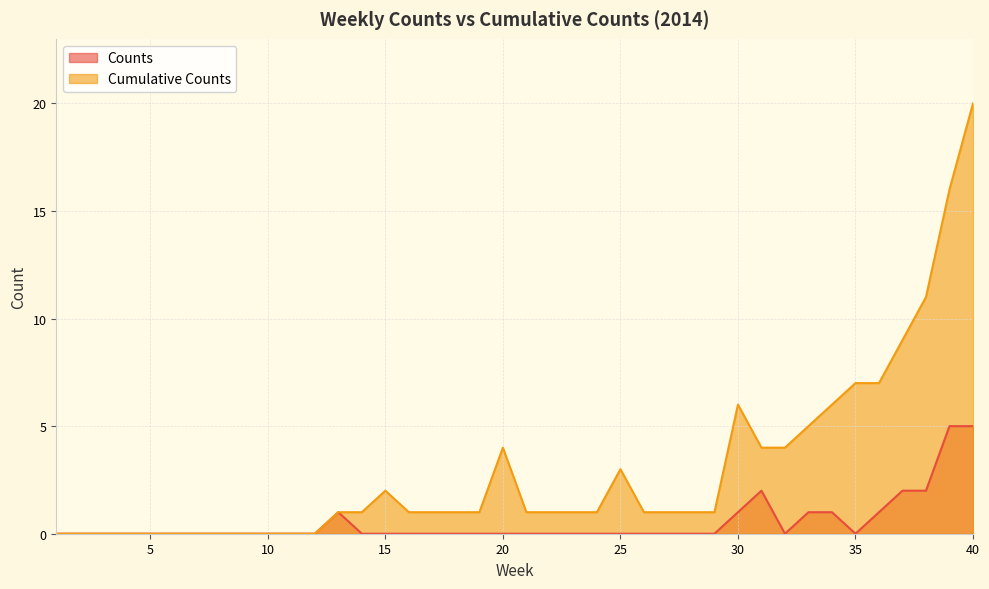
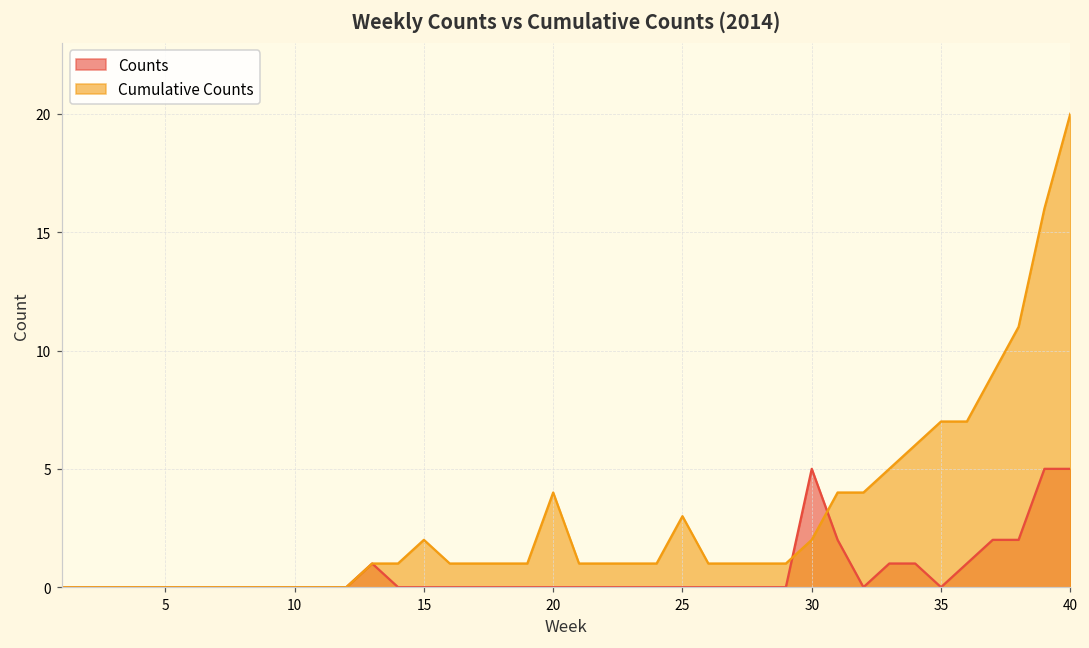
  {
    "Counts": {
      "15": 0,
      "20": 0,
      "25": 0,
-     "30": 1,
+     "30": 5,
      "35": 0,
      "40": 5
    },
    "Cumulative Counts": {
      "15": 2,
      "20": 4,
      "25": 3,
-     "30": 6,
+     "30": 2,
      "35": 7,
      "40": 20
    }
  }
